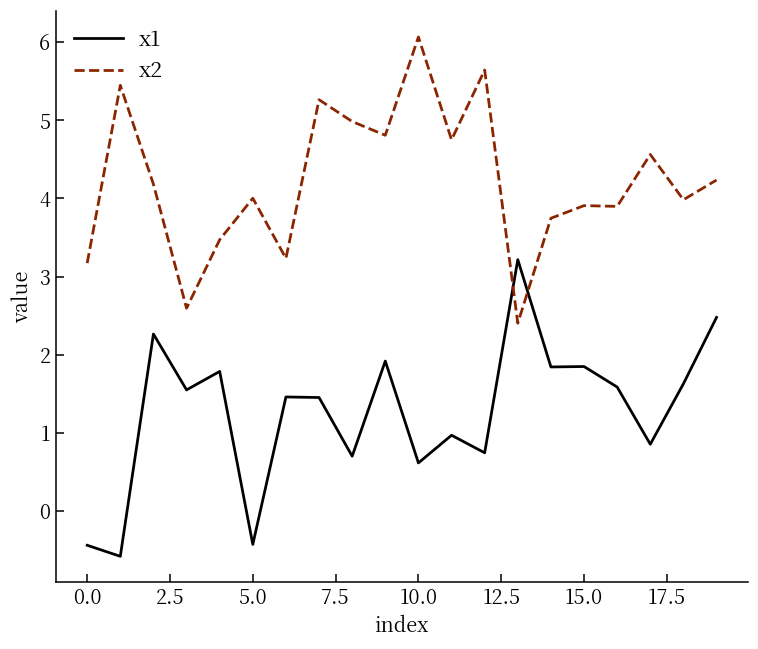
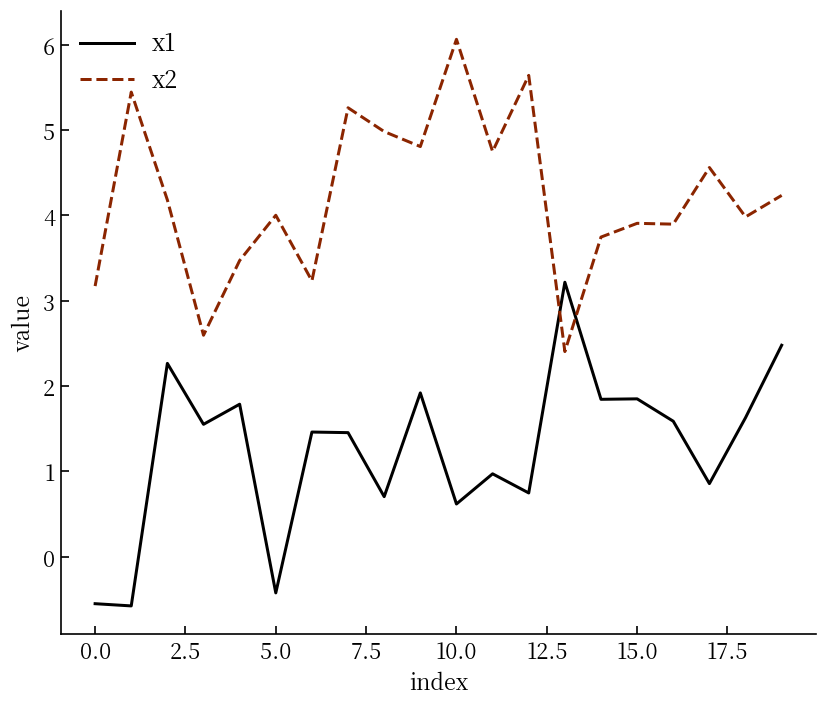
  {
    "x1": {
-     "0.0": -0.4,
+     "0.0": -0.6,
      "5.0": -0.4,
      "10.0": 0.6,
      "15.0": 1.8
    },
    "x2": {
      "0.0": 3.2,
      "5.0": 4.0,
      "10.0": 6.1,
      "15.0": 3.9
    }
  }
